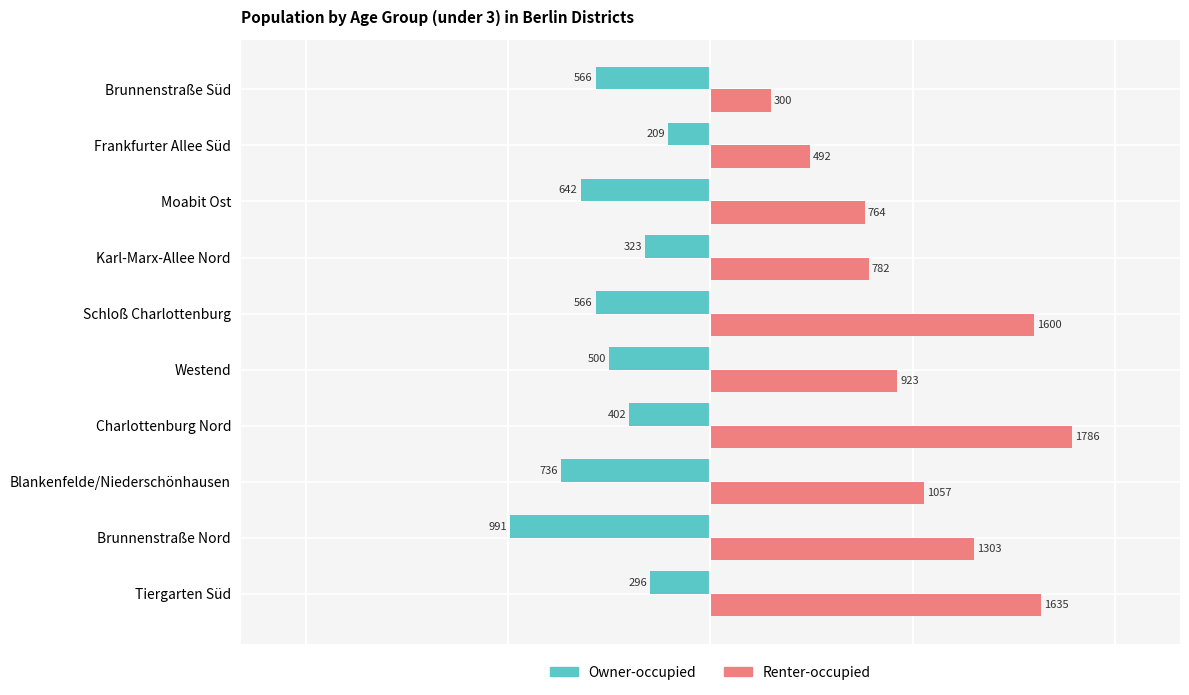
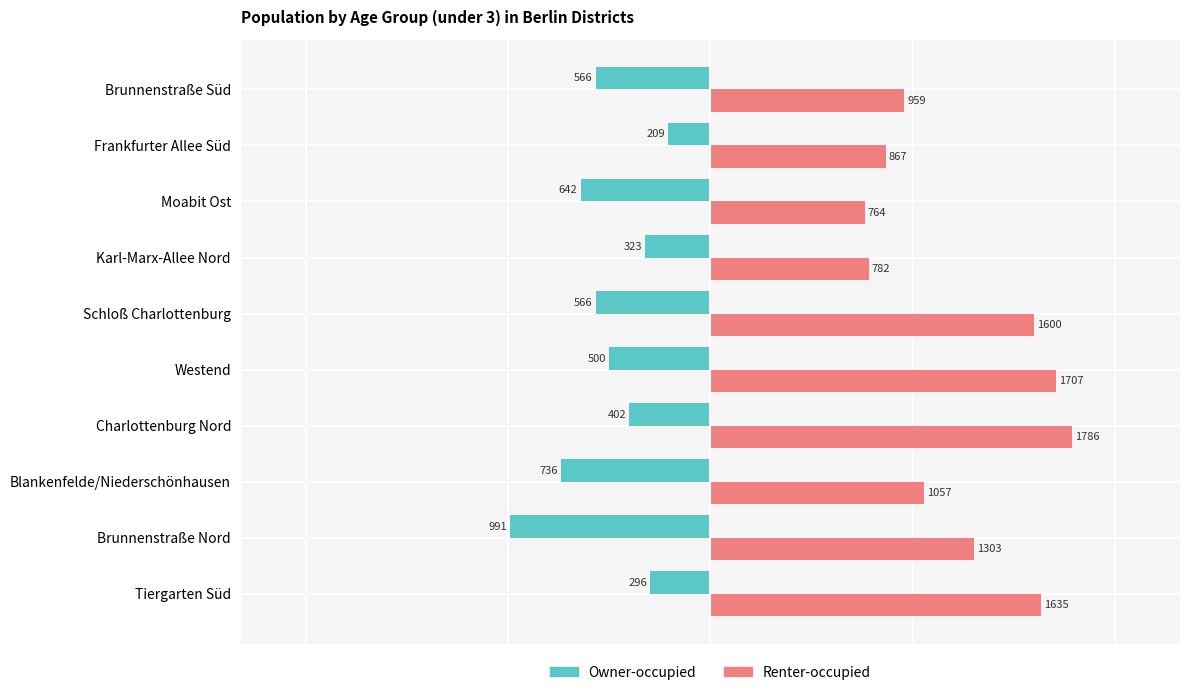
  {
    "Renter-occupied": {
-     "Brunnenstraße Süd": 300,
-     "Frankfurter Allee Süd": 492,
+     "Brunnenstraße Süd": 959,
+     "Frankfurter Allee Süd": 867,
      "Moabit Ost": 764,
      "Karl-Marx-Allee Nord": 782,
      "Schloß Charlottenburg": 1600,
-     "Westend": 923,
+     "Westend": 1707,
      "Charlottenburg Nord": 1786,
      "Blankenfelde/Niederschönhausen": 1057,
      "Brunnenstraße Nord": 1303,
      "Tiergarten Süd": 1635
    }
  }
